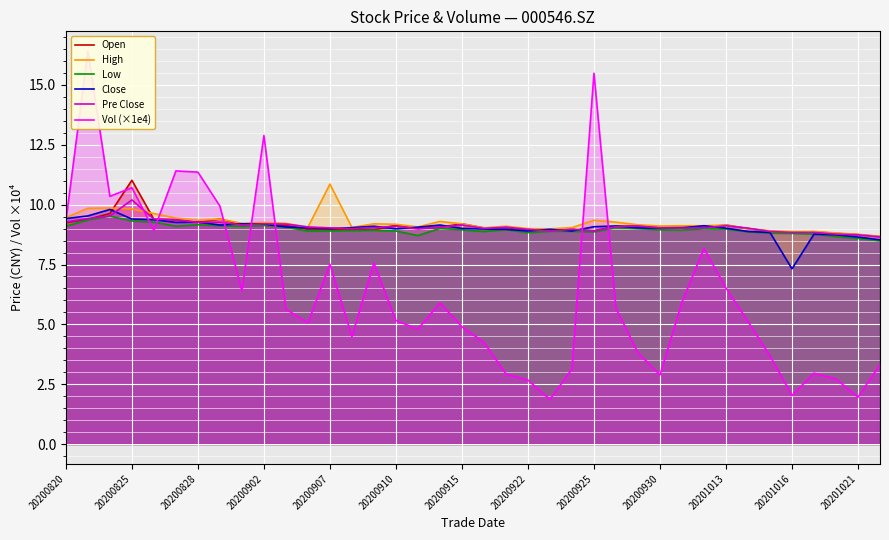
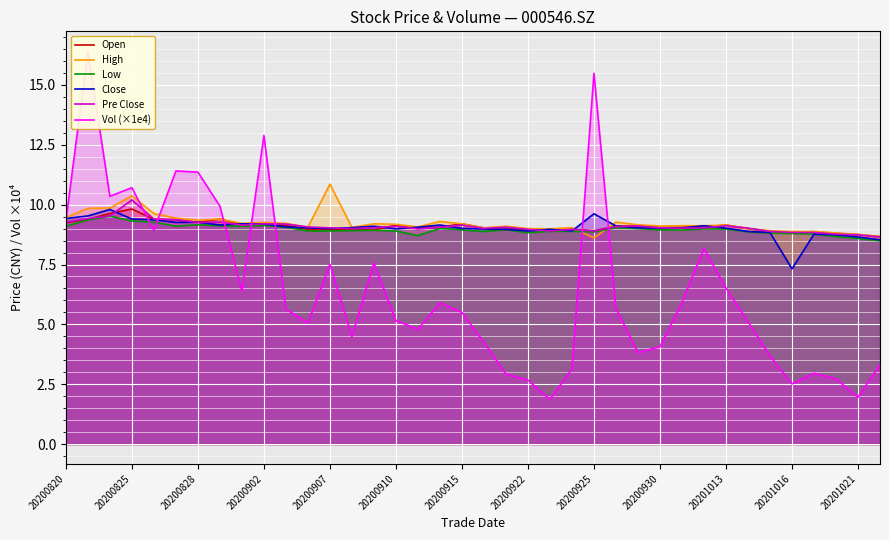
  {
    "Open": {
-     "20200825": 11.0
+     "20200825": 9.8
    },
    "High": {
-     "20200825": 9.8,
+     "20200825": 10.4,
      "20200907": 10.9,
-     "20200925": 9.4
+     "20200925": 8.6
    },
    "Low": {
      "20200820": 9.1
    },
    "Close": {
-     "20200925": 9.1,
+     "20200925": 9.6,
      "20201016": 7.3
    },
    "Pre Close": {
      "20200825": 10.2
    },
    "Vol (×1e4)": {
      "20200825": 10.7,
      "20200828": 11.4,
      "20200902": 12.9,
      "20200907": 7.5,
      "20200910": 5.2,
-     "20200915": 4.9,
+     "20200915": 5.5,
      "20200922": 2.7,
      "20200925": 15.5,
-     "20200930": 2.9,
+     "20200930": 4.1,
      "20201013": 6.5,
-     "20201016": 2.0,
+     "20201016": 2.5,
      "20201021": 2.0
    }
  }
